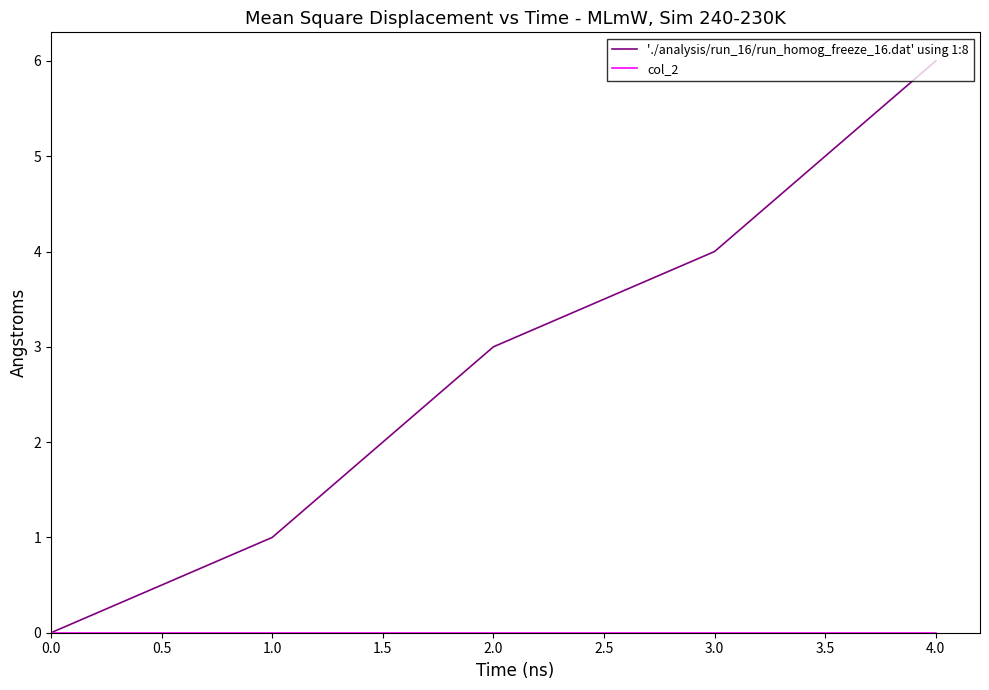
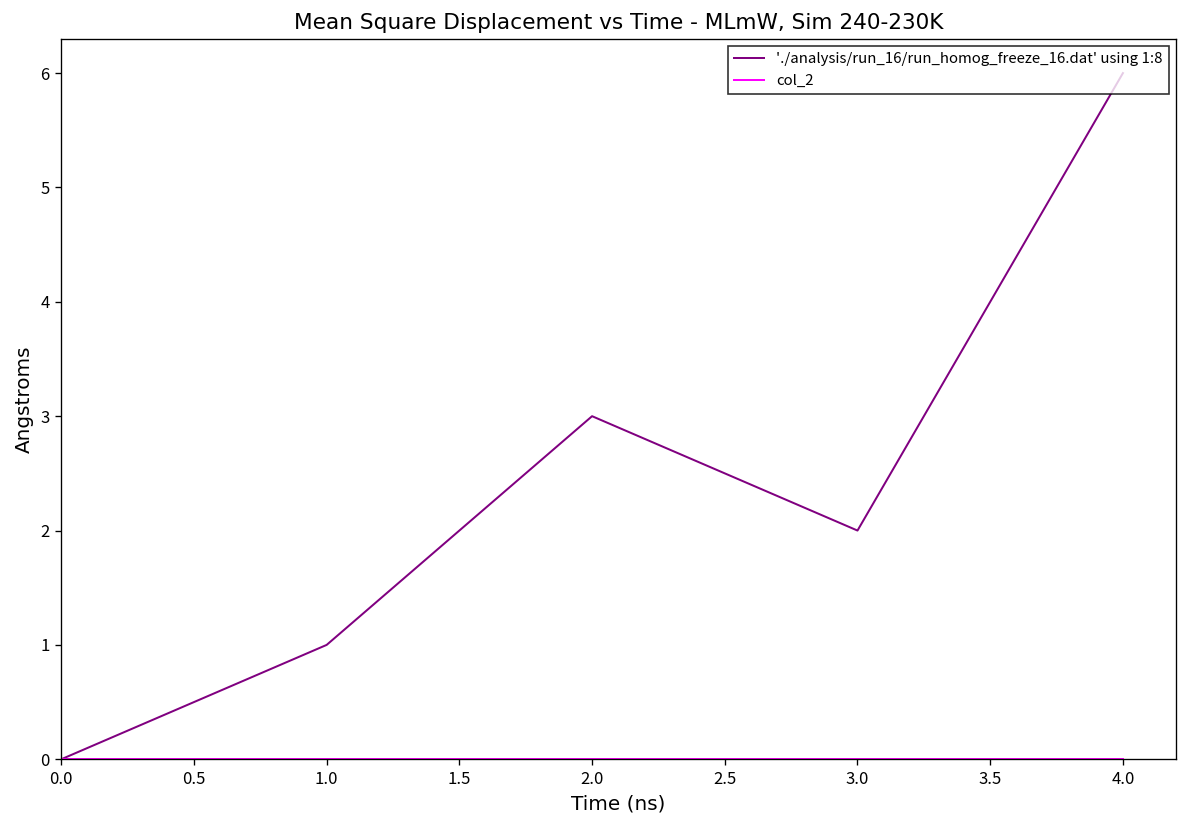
  {
    "'./analysis/run_16/run_homog_freeze_16.dat' using 1:8": {
      "1.0": 1,
      "2.0": 3,
-     "3.0": 4
+     "3.0": 2
    },
    "col_2": {
      "1.0": 0,
      "2.0": 0,
      "3.0": 0,
      "4.0": 0
    }
  }
